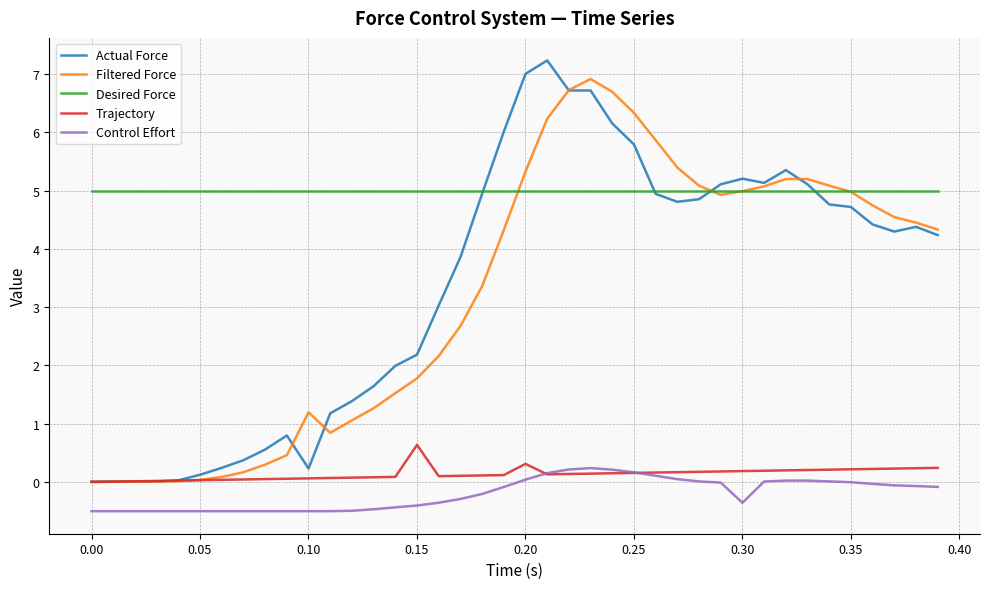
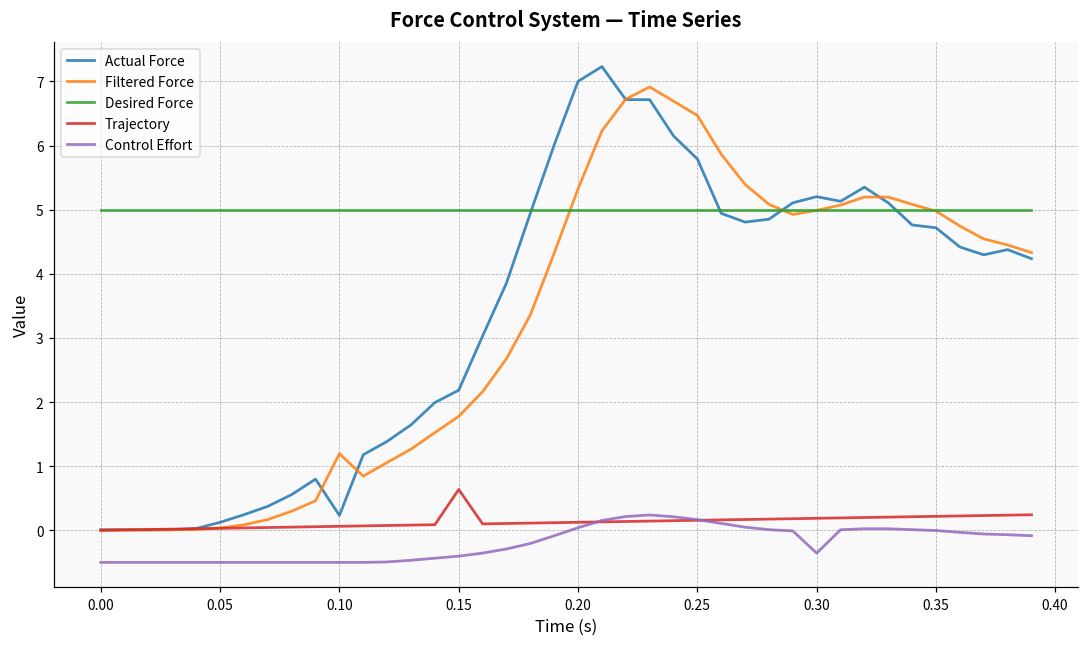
  {
    "Actual Force": {
      "0.05": 0.1,
      "0.10": 0.2,
      "0.15": 2.2,
      "0.20": 7.0,
      "0.25": 5.8,
      "0.30": 5.2,
      "0.35": 4.7
    },
    "Filtered Force": {
      "0.10": 1.2,
      "0.15": 1.8,
      "0.20": 5.3,
-     "0.25": 6.3
+     "0.25": 6.5
    },
    "Desired Force": {
      "0.00": 5.0,
      "0.05": 5.0,
      "0.10": 5.0,
      "0.15": 5.0,
      "0.20": 5.0,
      "0.25": 5.0
    },
    "Trajectory": {
      "0.10": 0.1,
      "0.15": 0.6,
-     "0.20": 0.3,
+     "0.20": 0.1,
      "0.30": 0.2,
      "0.35": 0.2
    },
    "Control Effort": {
      "0.00": -0.5,
      "0.05": -0.5,
      "0.10": -0.5,
      "0.15": -0.4,
      "0.20": 0.0,
      "0.30": -0.4,
      "0.35": 0.0
    }
  }
